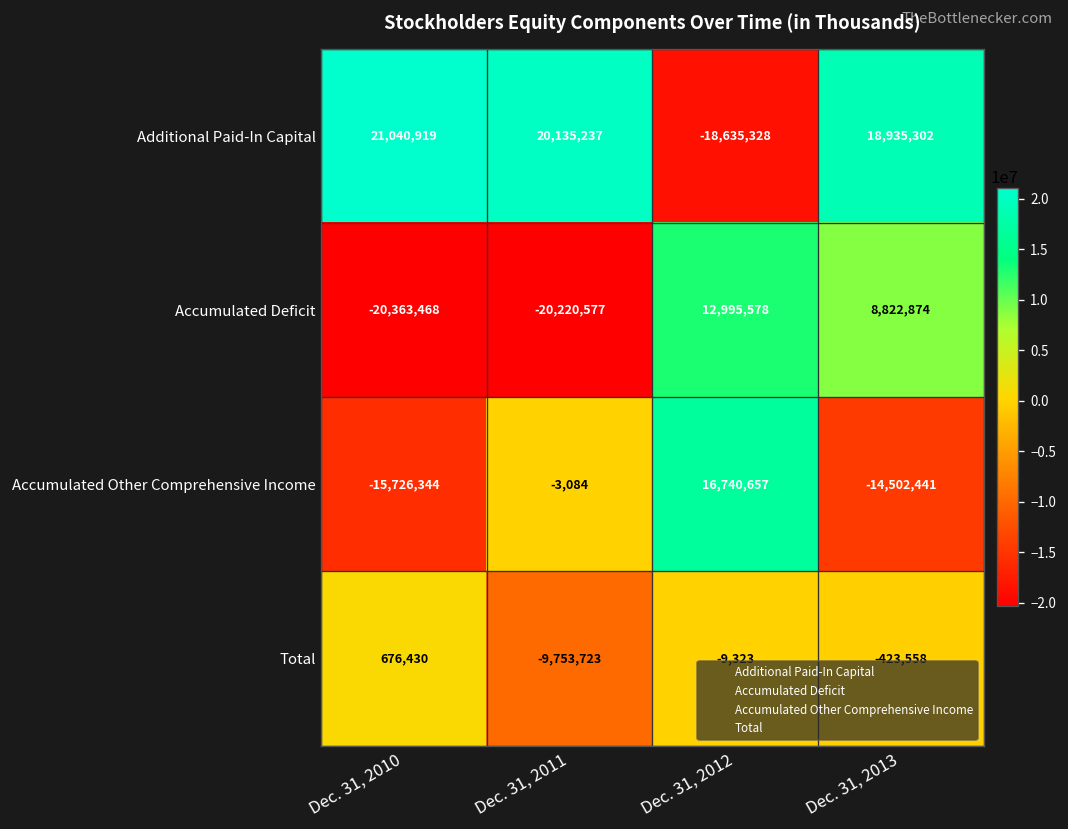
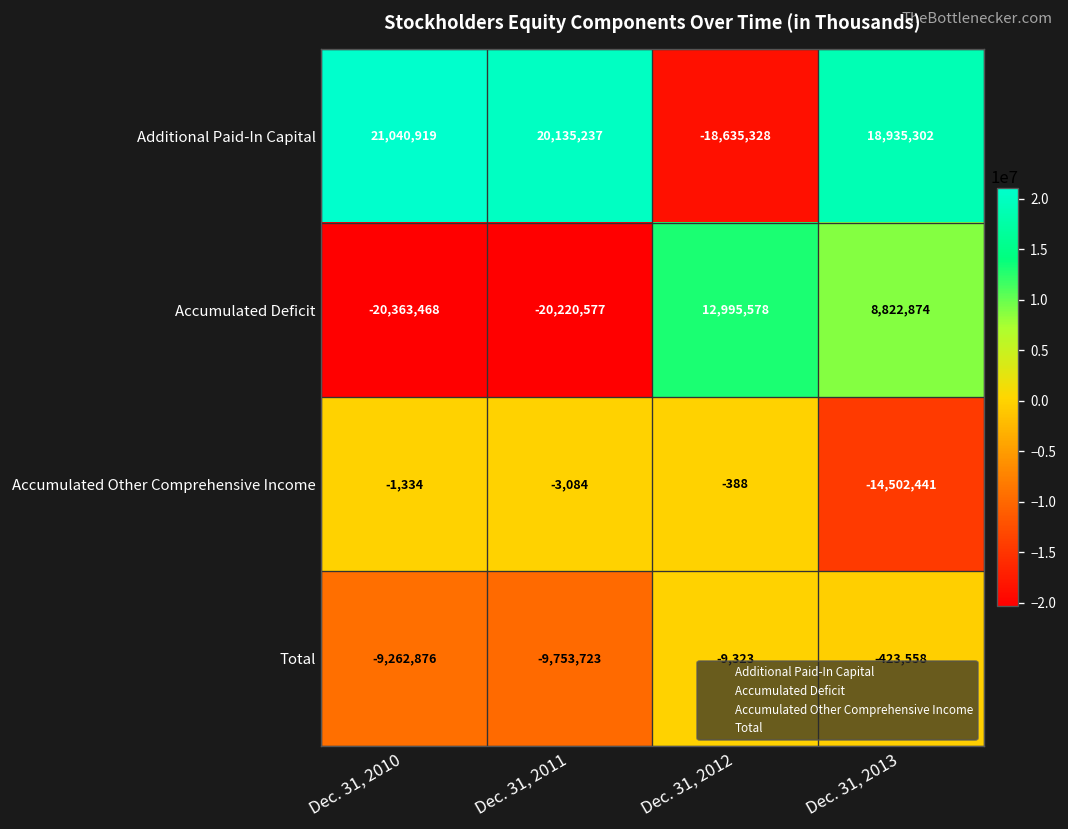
  {
    "Additional Paid-In Capital": {
      "Dec. 31, 2010": "21,040,919",
      "Dec. 31, 2011": "20,135,237",
      "Dec. 31, 2012": "-18,635,328",
      "Dec. 31, 2013": "18,935,302"
    },
    "Accumulated Deficit": {
      "Dec. 31, 2010": "-20,363,468",
      "Dec. 31, 2011": "-20,220,577",
      "Dec. 31, 2012": "12,995,578",
      "Dec. 31, 2013": "8,822,874"
    },
    "Accumulated Other Comprehensive Income": {
-     "Dec. 31, 2010": "-15,726,344",
+     "Dec. 31, 2010": "-1,334",
      "Dec. 31, 2011": "-3,084",
-     "Dec. 31, 2012": "16,740,657",
+     "Dec. 31, 2012": "-388",
      "Dec. 31, 2013": "-14,502,441"
    },
    "Total": {
-     "Dec. 31, 2010": "676,430",
+     "Dec. 31, 2010": "-9,262,876",
      "Dec. 31, 2011": "-9,753,723",
      "Dec. 31, 2012": "-9,323",
      "Dec. 31, 2013": "-423,558"
    }
  }
